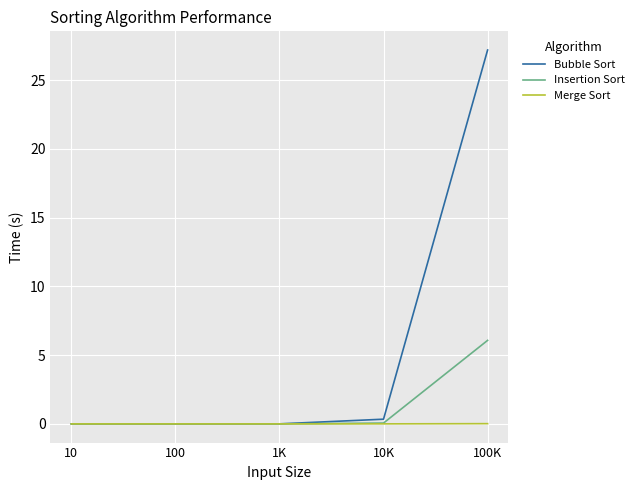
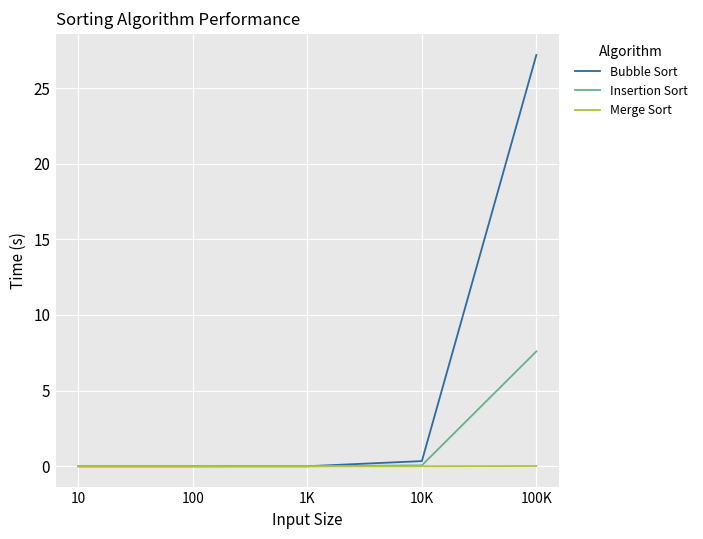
  {
    "Bubble Sort": {
      "10K": 0.3,
      "100K": 27.2
    },
    "Insertion Sort": {
-     "100K": 6.1
+     "100K": 7.6
    },
    "Merge Sort": {
      "100K": 0.0
    }
  }
